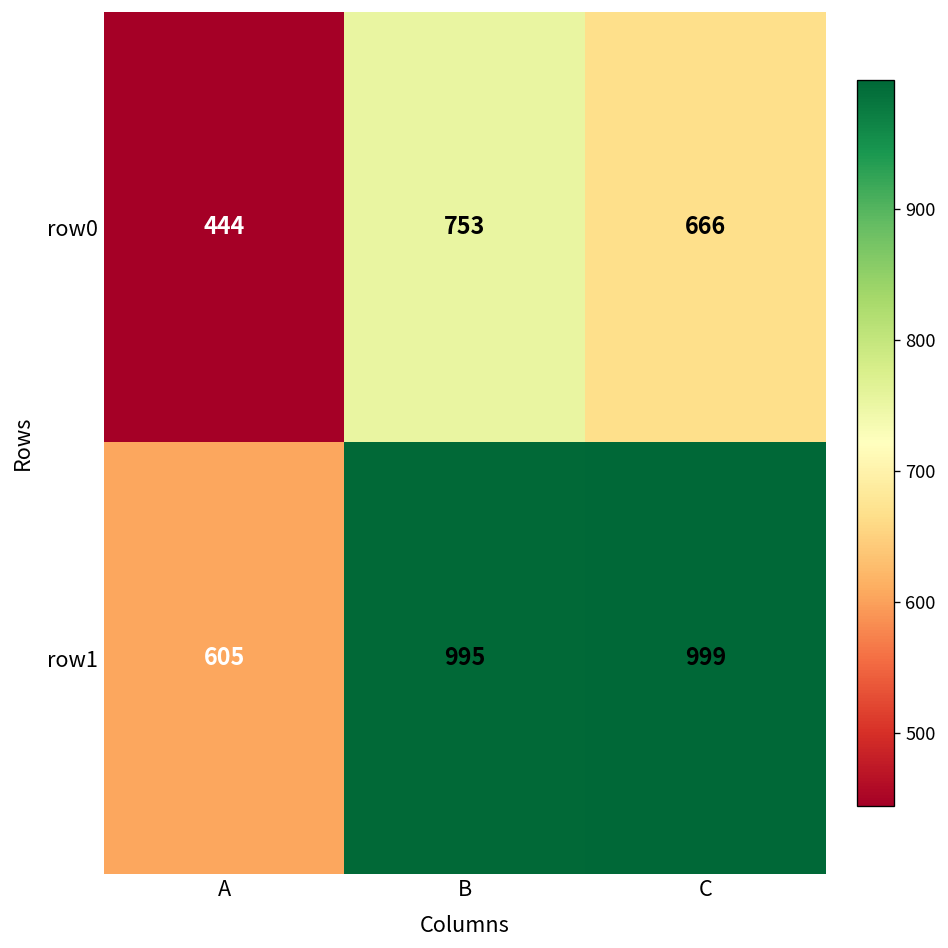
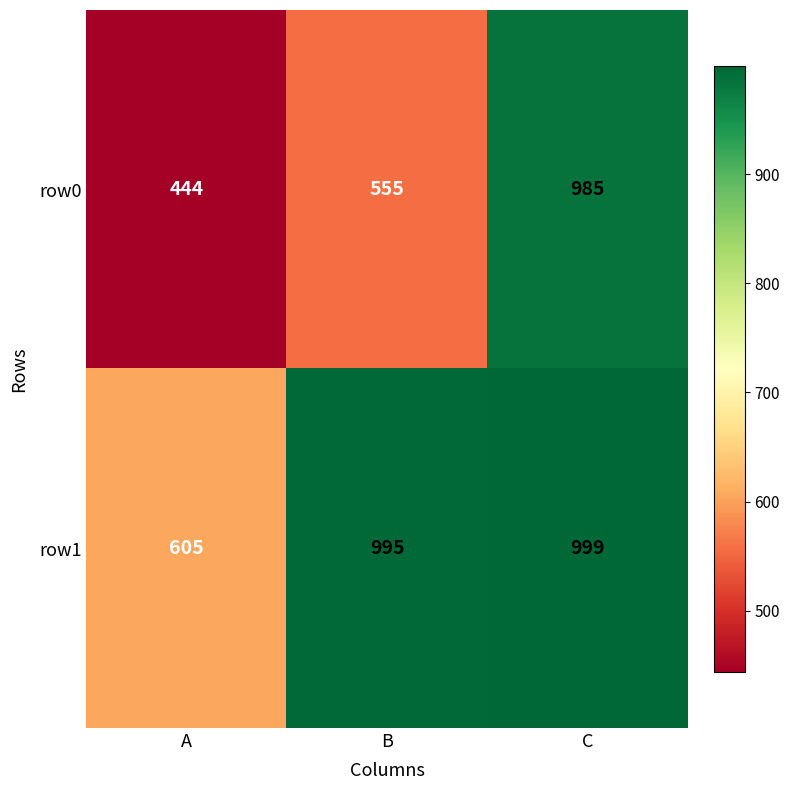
  {
    "row0": {
      "A": 444,
-     "B": 753,
-     "C": 666
+     "B": 555,
+     "C": 985
    },
    "row1": {
      "A": 605,
      "B": 995,
      "C": 999
    }
  }
